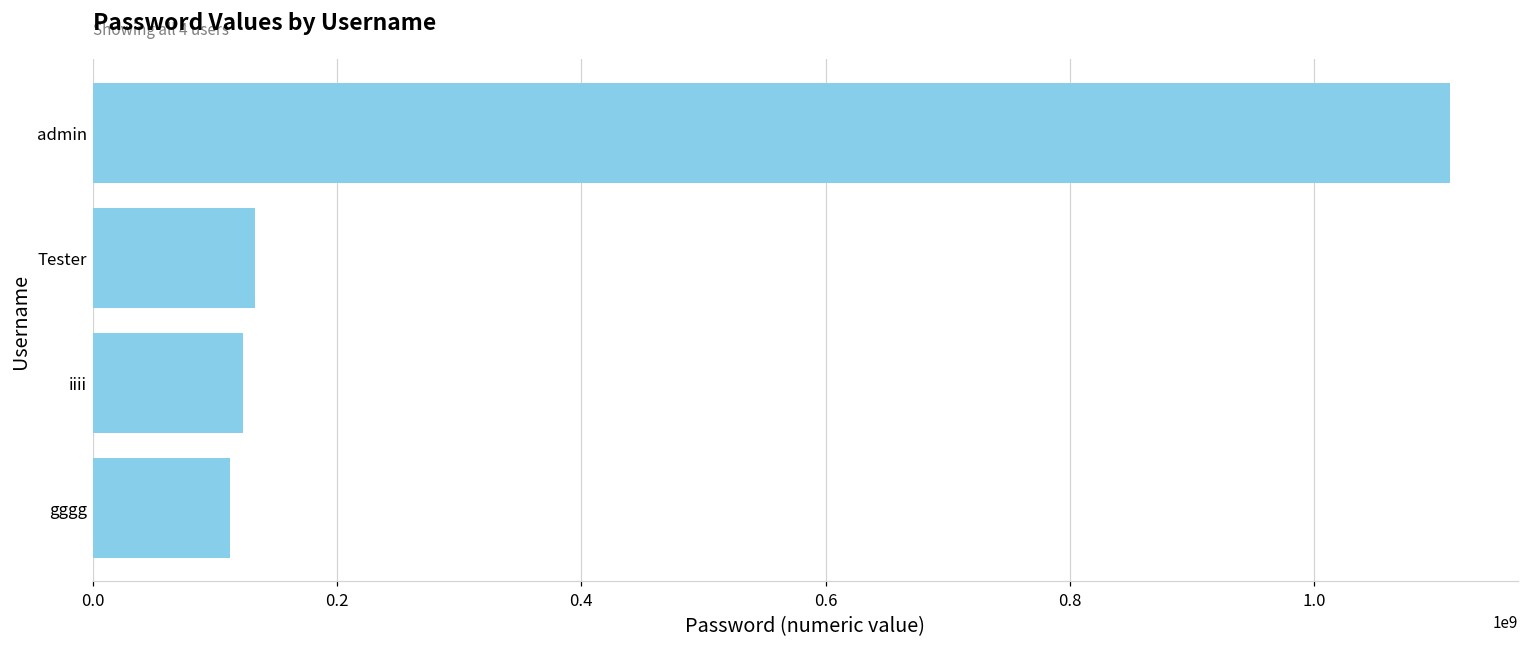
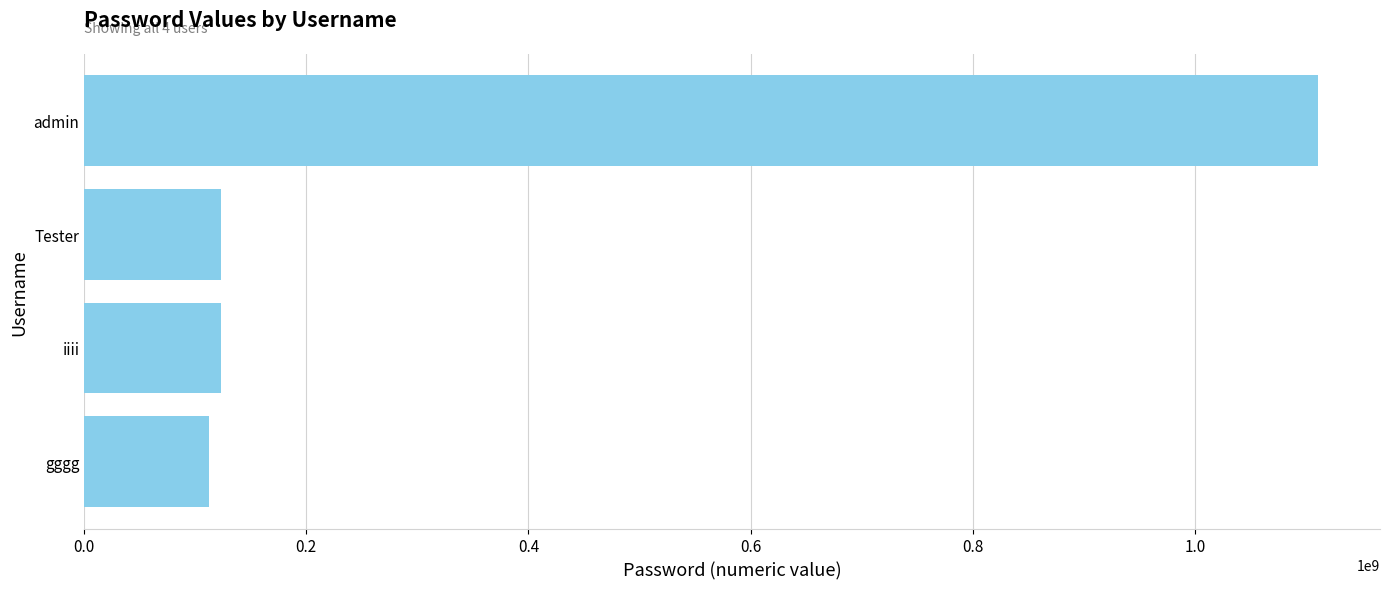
  {
    "admin": 1111000000,
-   "Tester": 133000000,
+   "Tester": 123000000,
    "iiii": 123000000,
    "gggg": 112000000
  }
